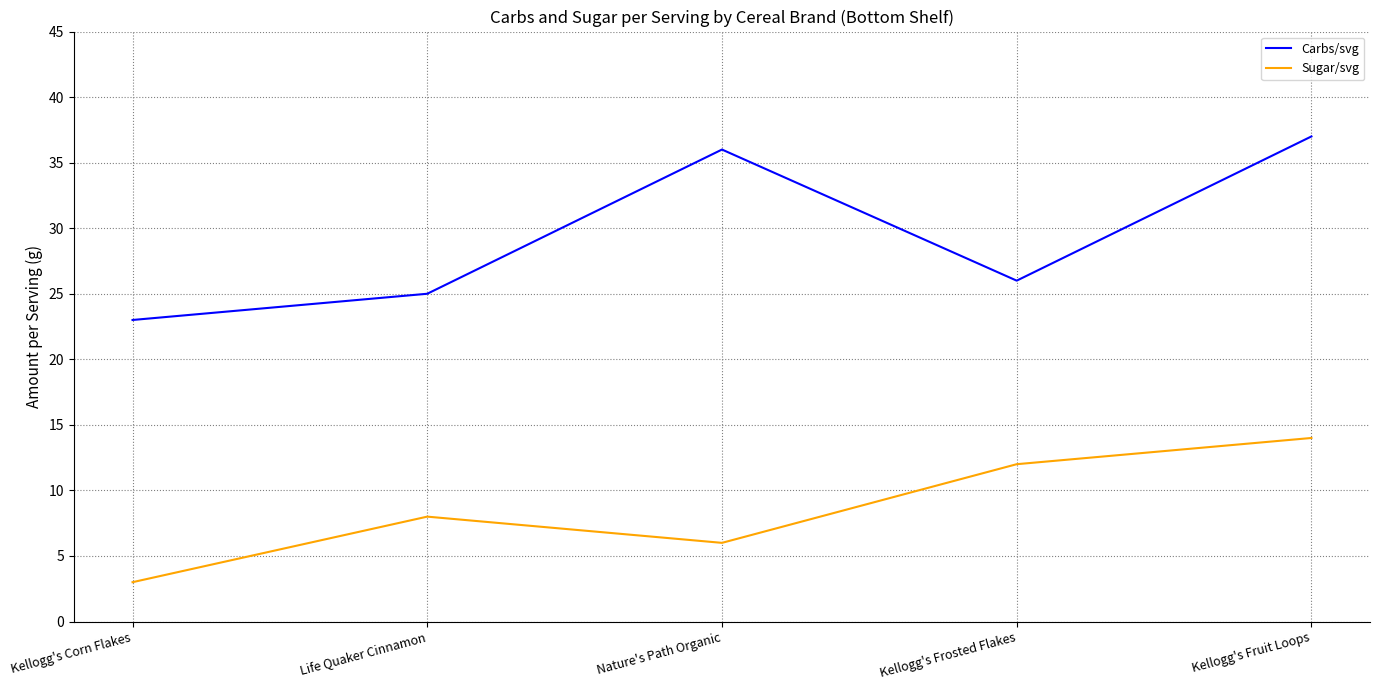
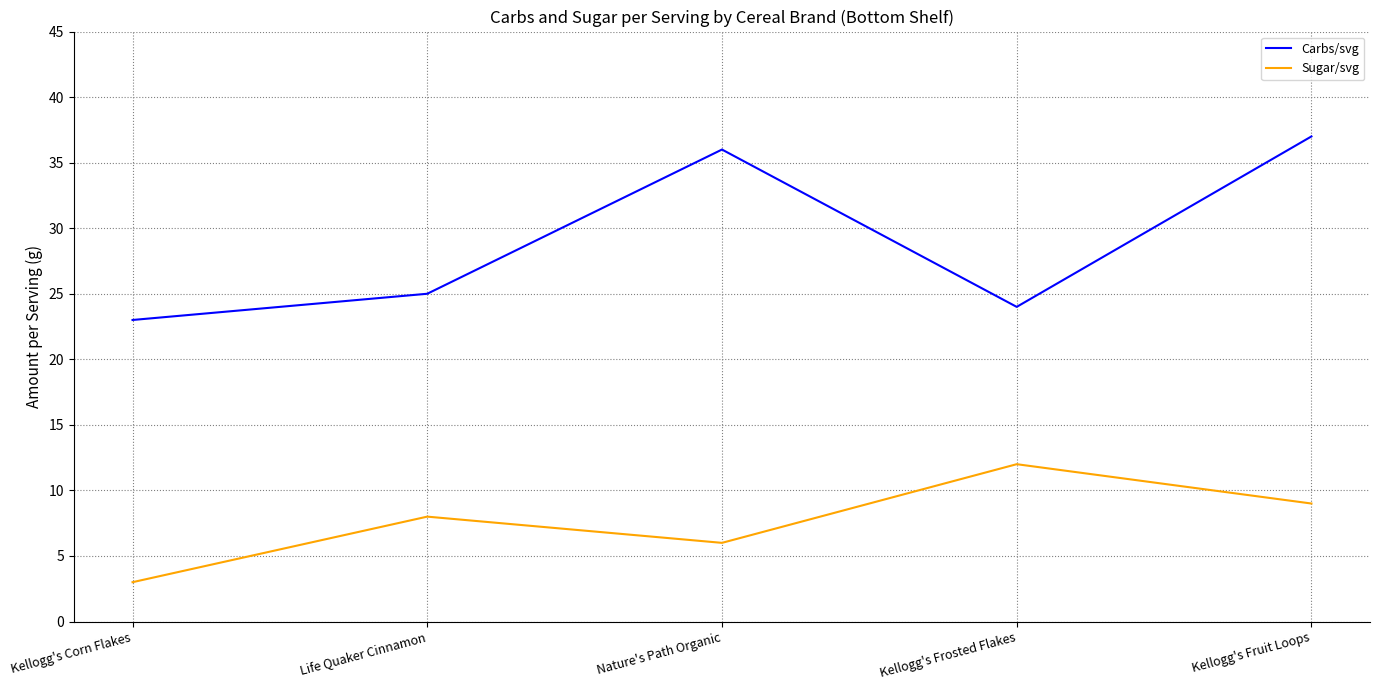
  {
    "Carbs/svg": {
      "Kellogg's Corn Flakes": 23,
      "Life Quaker Cinnamon": 25,
      "Nature's Path Organic": 36,
-     "Kellogg's Frosted Flakes": 26,
+     "Kellogg's Frosted Flakes": 24,
      "Kellogg's Fruit Loops": 37
    },
    "Sugar/svg": {
      "Kellogg's Corn Flakes": 3,
      "Life Quaker Cinnamon": 8,
      "Nature's Path Organic": 6,
      "Kellogg's Frosted Flakes": 12,
-     "Kellogg's Fruit Loops": 14
+     "Kellogg's Fruit Loops": 9
    }
  }
